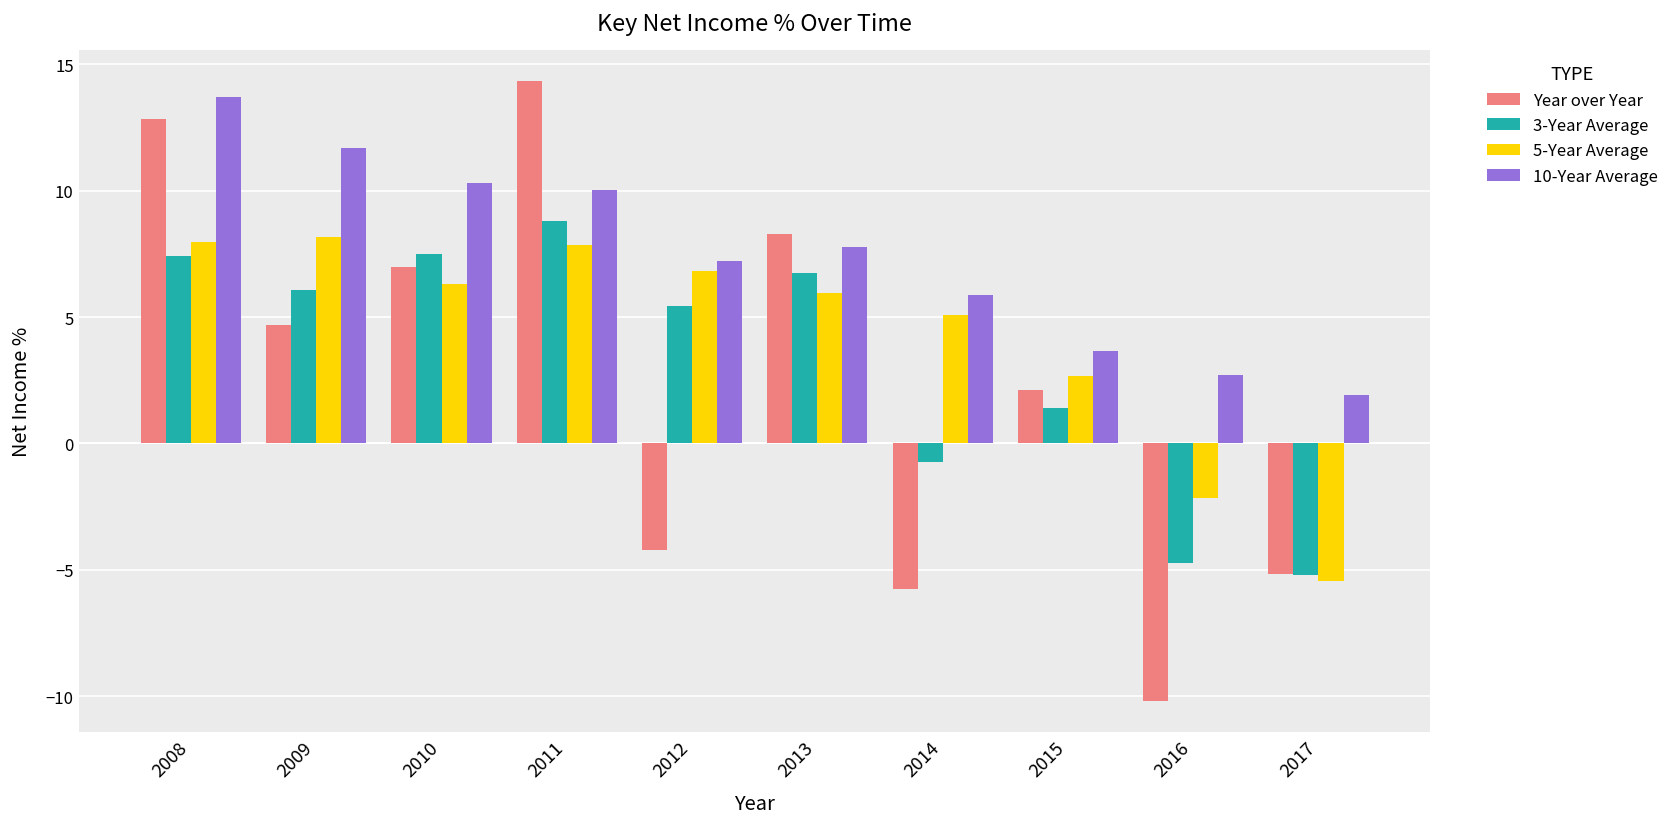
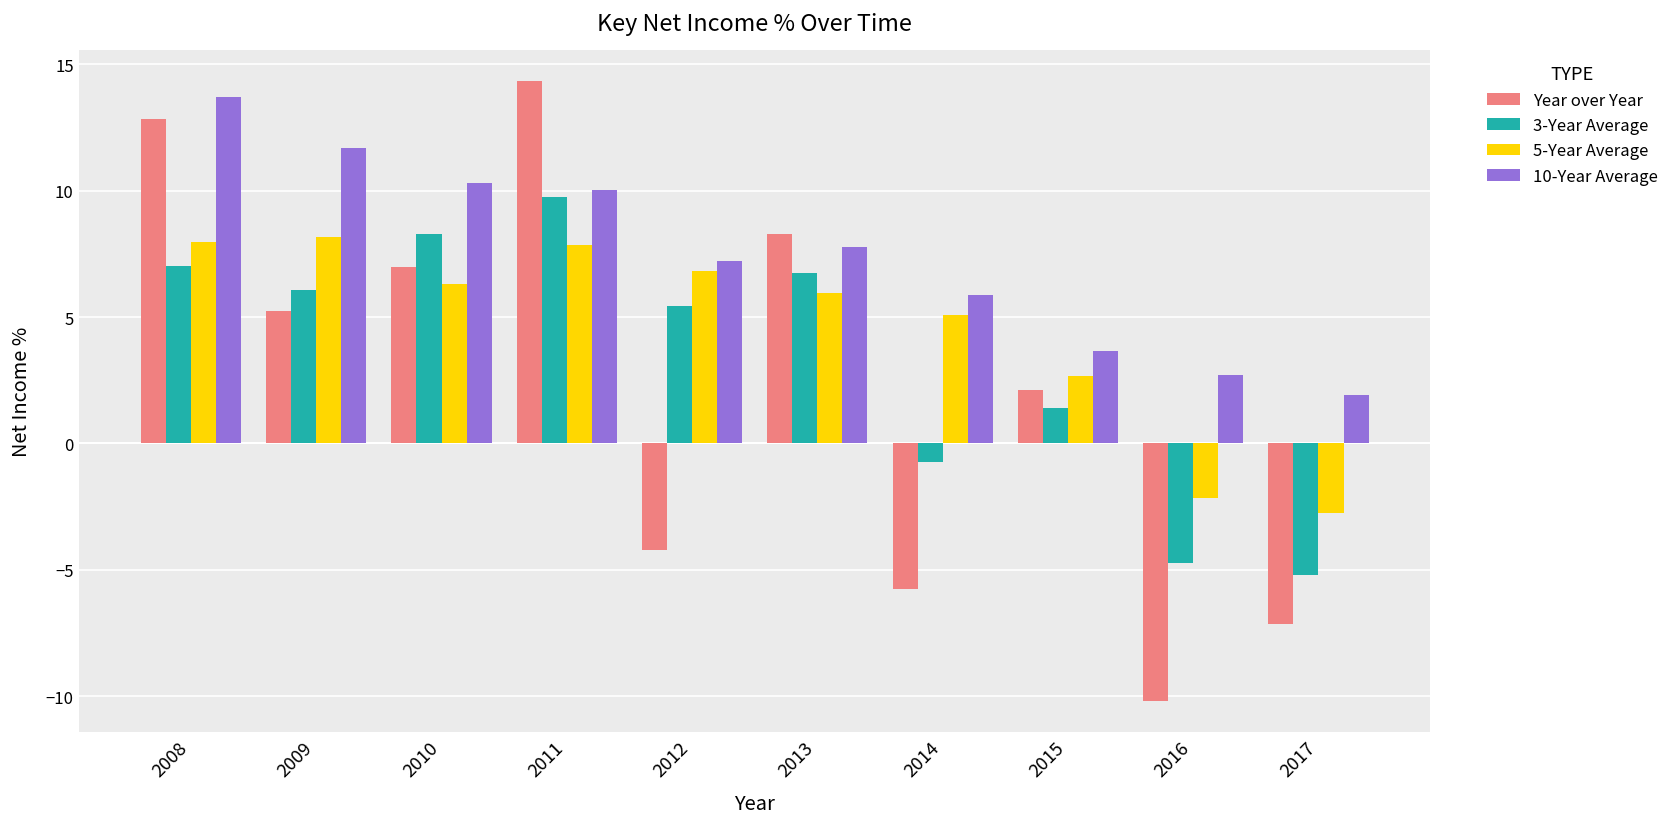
  {
    "Year over Year": {
      "2008": 12.8,
-     "2009": 4.7,
+     "2009": 5.3,
      "2010": 7.0,
      "2011": 14.3,
      "2012": -4.2,
      "2013": 8.3,
      "2014": -5.8,
      "2015": 2.1,
      "2016": -10.2,
-     "2017": -5.2
+     "2017": -7.2
    },
    "3-Year Average": {
-     "2008": 7.4,
+     "2008": 7.0,
      "2009": 6.1,
-     "2010": 7.5,
-     "2011": 8.8,
+     "2010": 8.3,
+     "2011": 9.7,
      "2012": 5.4,
      "2013": 6.8,
      "2014": -0.8,
      "2015": 1.4,
      "2016": -4.7,
      "2017": -5.2
    },
    "5-Year Average": {
      "2008": 8.0,
      "2009": 8.2,
      "2010": 6.3,
      "2011": 7.9,
      "2012": 6.8,
      "2013": 6.0,
      "2014": 5.1,
      "2015": 2.7,
      "2016": -2.2,
-     "2017": -5.5
+     "2017": -2.8
    },
    "10-Year Average": {
      "2008": 13.7,
      "2009": 11.7,
      "2010": 10.3,
      "2011": 10.0,
      "2012": 7.2,
      "2013": 7.8,
      "2014": 5.9,
      "2015": 3.6,
      "2016": 2.7,
      "2017": 1.9
    }
  }
